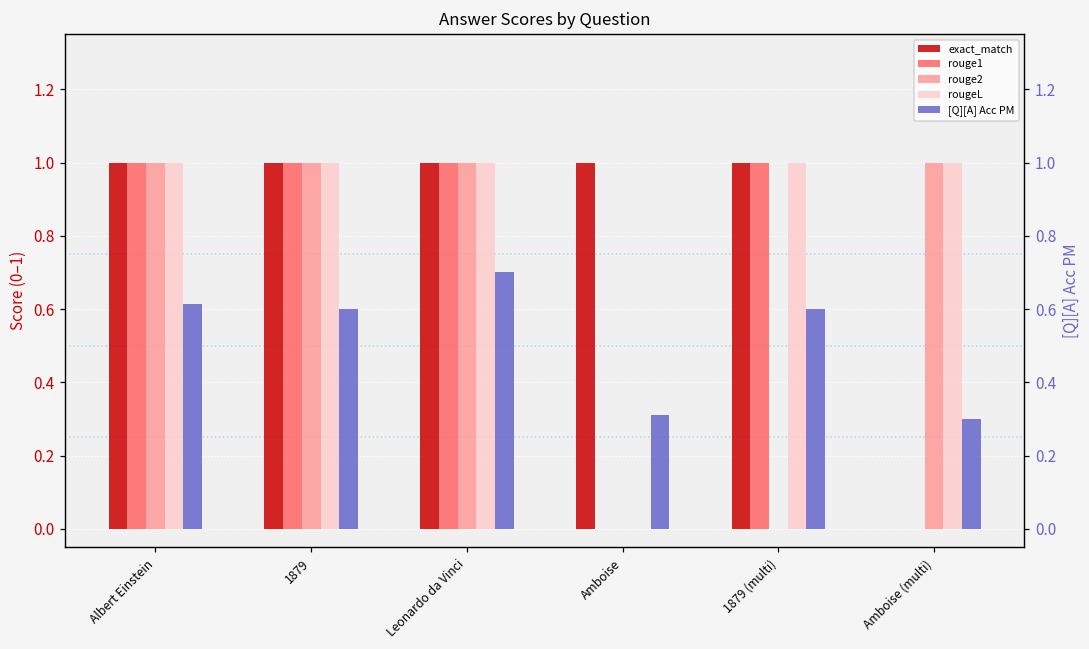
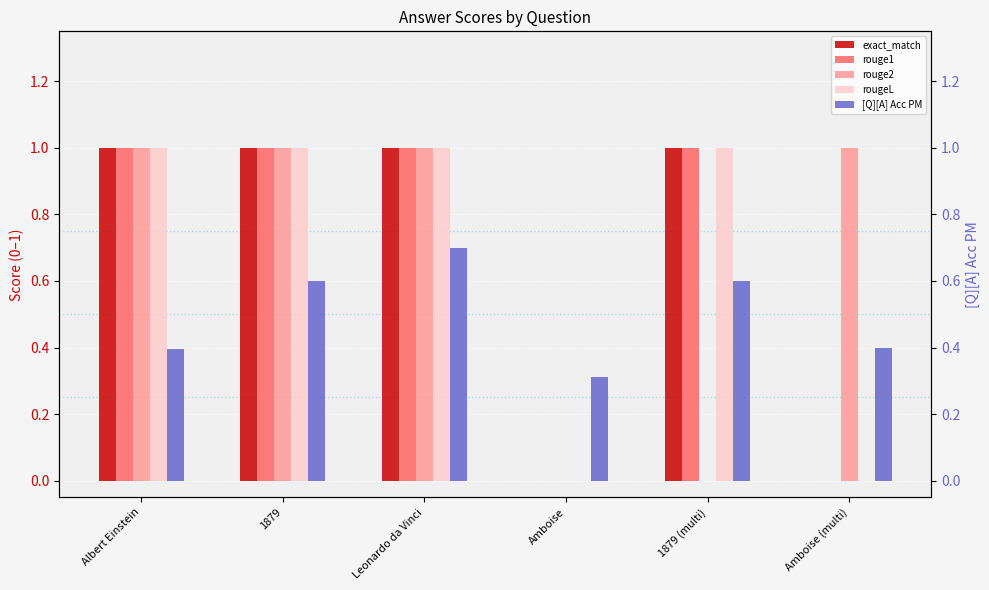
  {
    "exact_match": {
      "Albert Einstein": 1,
      "1879": 1,
      "Leonardo da Vinci": 1,
-     "Amboise": 1,
+     "Amboise": 0,
      "1879 (multi)": 1,
      "Amboise (multi)": 0
    },
    "rouge1": {
      "Albert Einstein": 1,
      "1879": 1,
      "Leonardo da Vinci": 1,
      "Amboise": 0,
      "1879 (multi)": 1,
      "Amboise (multi)": 0
    },
    "rouge2": {
      "Albert Einstein": 1,
      "1879": 1,
      "Leonardo da Vinci": 1,
      "Amboise": 0,
      "1879 (multi)": 0,
      "Amboise (multi)": 1
    },
    "rougeL": {
      "Albert Einstein": 1,
      "1879": 1,
      "Leonardo da Vinci": 1,
      "Amboise": 0,
      "1879 (multi)": 1,
-     "Amboise (multi)": 1
+     "Amboise (multi)": 0
    },
    "[Q][A] Acc PM": {
-     "Albert Einstein": 0.62,
+     "Albert Einstein": 0.40,
      "1879": 0.60,
      "Leonardo da Vinci": 0.70,
      "Amboise": 0.31,
      "1879 (multi)": 0.60,
-     "Amboise (multi)": 0.3
+     "Amboise (multi)": 0.4
    }
  }
